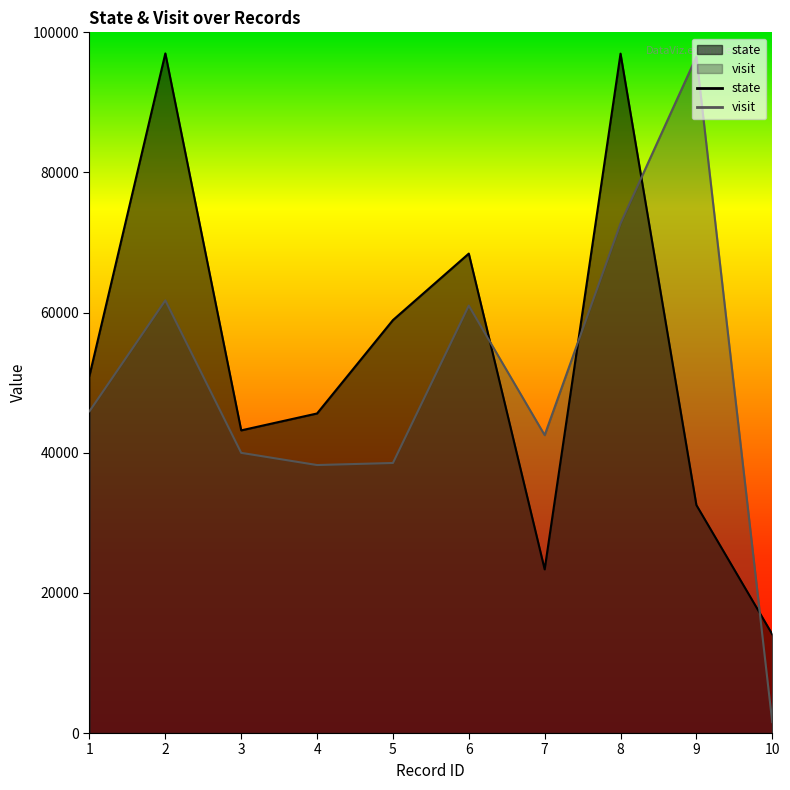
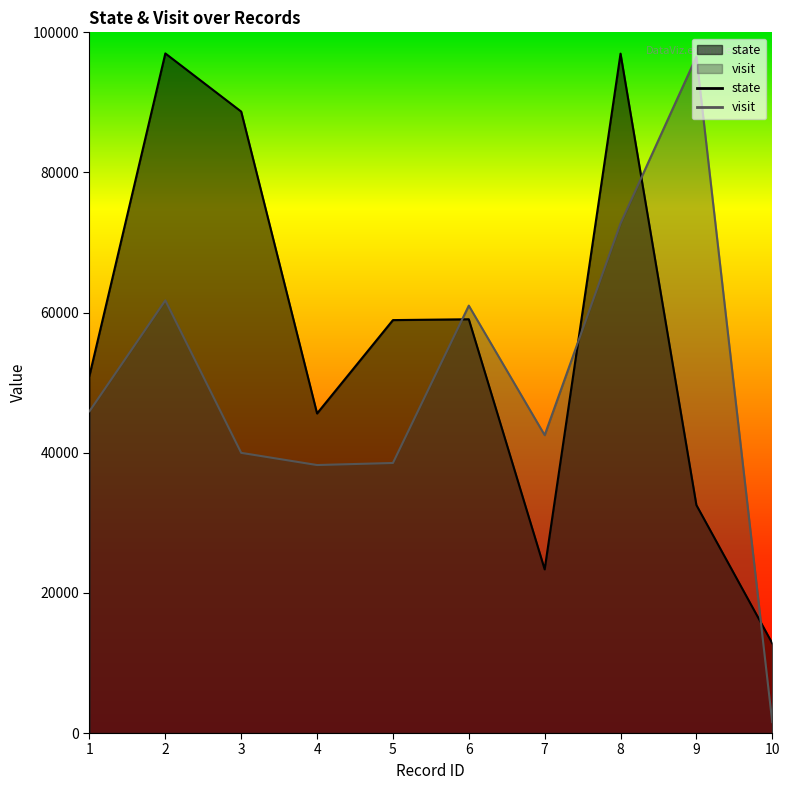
  {
    "state": {
      "1": 51000,
      "2": 97000,
-     "3": 43000,
+     "3": 89000,
      "4": 46000,
      "5": 59000,
-     "6": 68000,
+     "6": 59000,
      "7": 23000,
      "8": 97000,
      "9": 33000,
-     "10": 14000
+     "10": 13000
    }
  }
